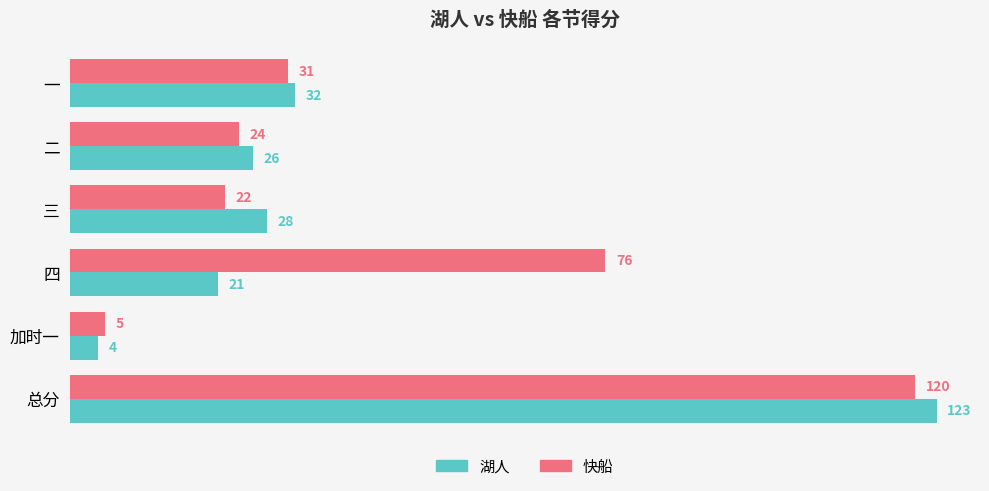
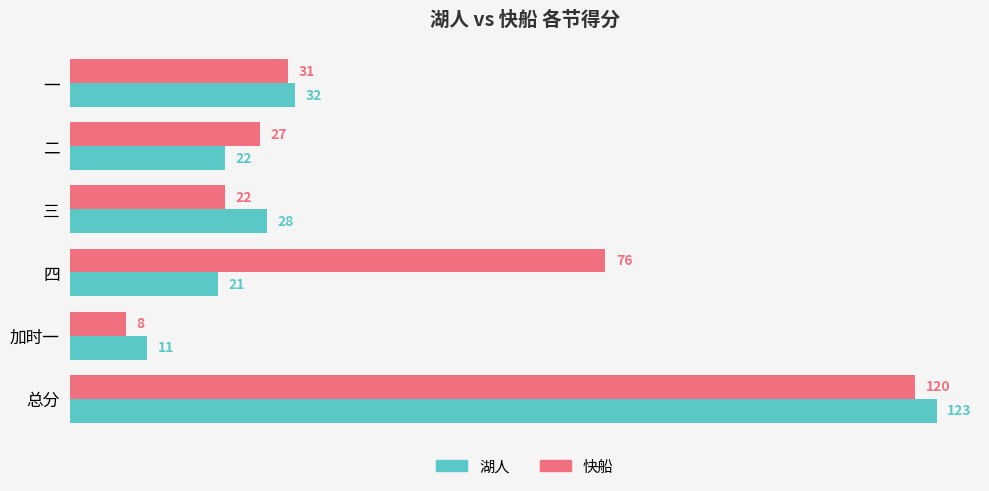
  {
    "湖人": {
      "一": 32,
-     "二": 26,
+     "二": 22,
      "三": 28,
      "四": 21,
-     "加时一": 4,
+     "加时一": 11,
      "总分": 123
    },
    "快船": {
      "一": 31,
-     "二": 24,
+     "二": 27,
      "三": 22,
      "四": 76,
-     "加时一": 5,
+     "加时一": 8,
      "总分": 120
    }
  }
